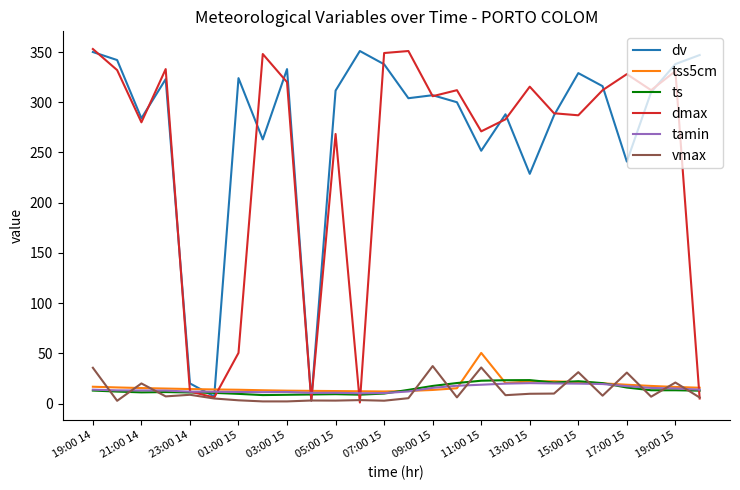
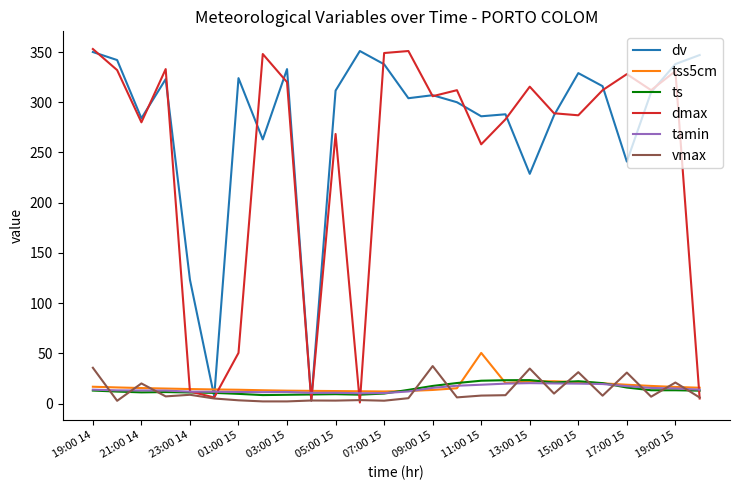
  {
    "dv": {
      "19:00 14": 350,
      "21:00 14": 284,
-     "23:00 14": 20,
+     "23:00 14": 123,
      "01:00 15": 324,
      "03:00 15": 333,
      "05:00 15": 312,
      "07:00 15": 338,
-     "11:00 15": 252,
+     "11:00 15": 286,
      "13:00 15": 229,
      "15:00 15": 329,
      "17:00 15": 241
    },
    "tss5cm": {
      "19:00 14": 17,
      "11:00 15": 50
    },
    "ts": {
      "03:00 15": 9,
      "11:00 15": 23
    },
    "dmax": {
      "19:00 14": 353,
      "21:00 14": 280,
      "01:00 15": 50,
      "03:00 15": 320,
      "05:00 15": 268,
      "07:00 15": 349,
-     "11:00 15": 271,
+     "11:00 15": 258,
      "13:00 15": 316,
      "15:00 15": 287,
      "17:00 15": 328
    },
    "tamin": {
      "11:00 15": 19
    },
    "vmax": {
      "19:00 14": 36,
      "21:00 14": 20,
      "01:00 15": 3,
      "03:00 15": 2,
      "05:00 15": 3,
      "07:00 15": 3,
      "09:00 15": 37,
-     "11:00 15": 36,
-     "13:00 15": 10,
+     "11:00 15": 8,
+     "13:00 15": 35,
      "15:00 15": 31,
      "17:00 15": 31,
      "19:00 15": 21
    }
  }
